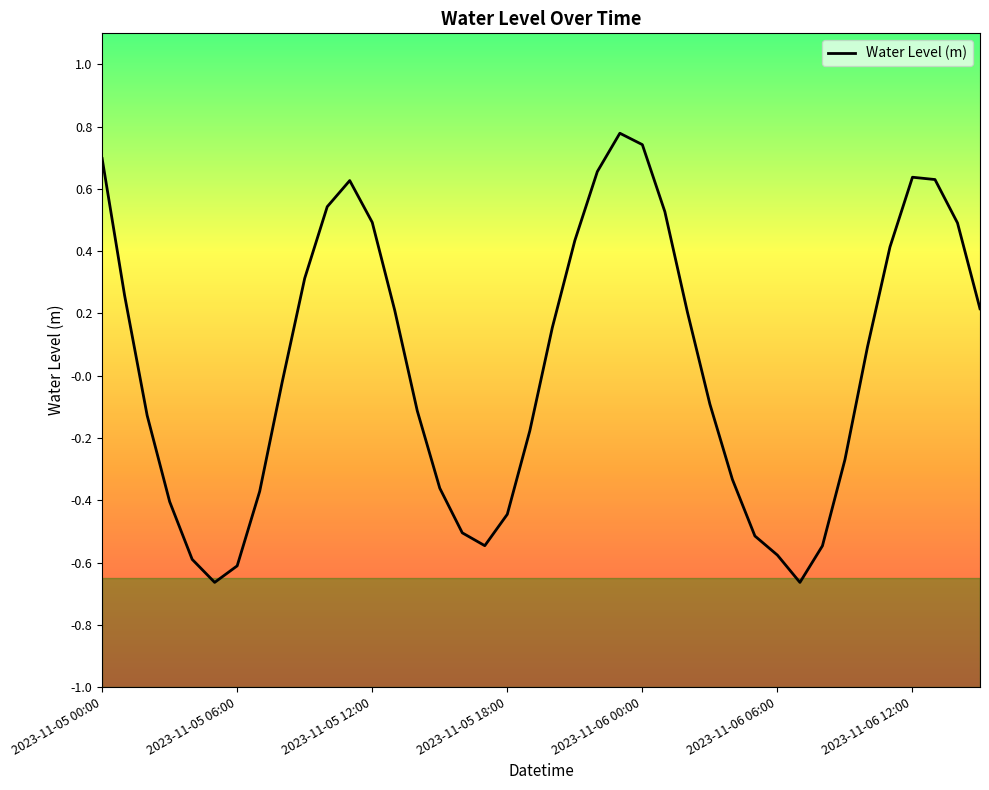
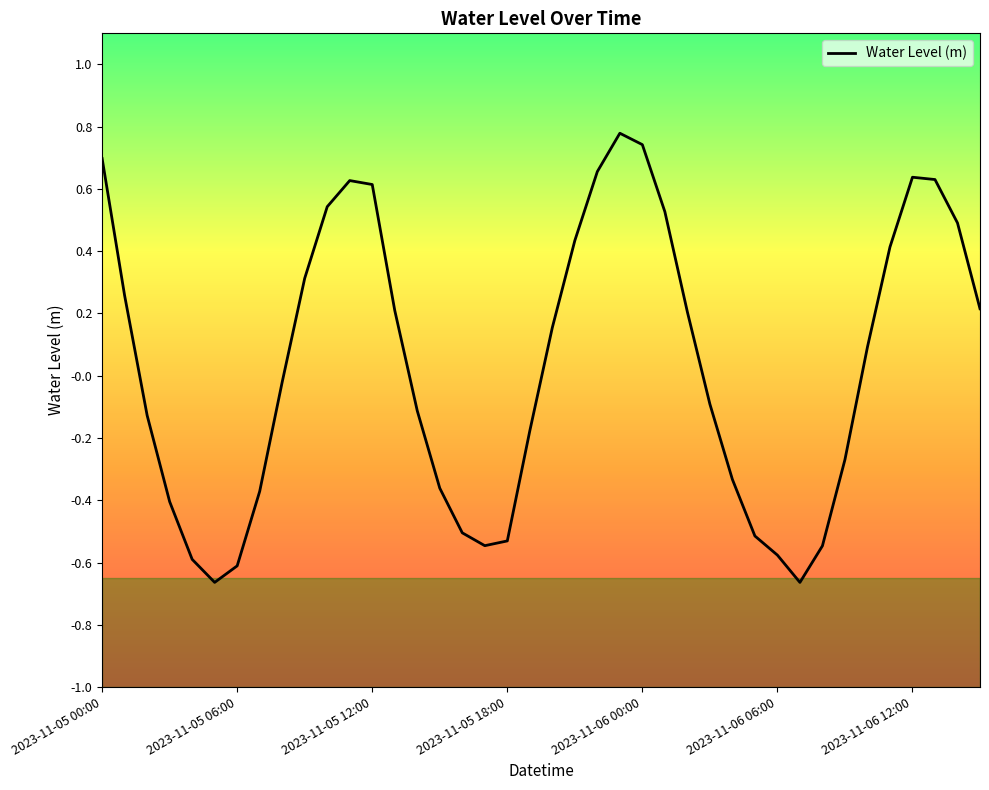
  {
    "2023-11-05 00:00": 0.70,
    "2023-11-05 06:00": -0.61,
-   "2023-11-05 12:00": 0.49,
-   "2023-11-05 18:00": -0.45,
+   "2023-11-05 12:00": 0.61,
+   "2023-11-05 18:00": -0.53,
    "2023-11-06 00:00": 0.74,
    "2023-11-06 06:00": -0.58,
    "2023-11-06 12:00": 0.64
  }
